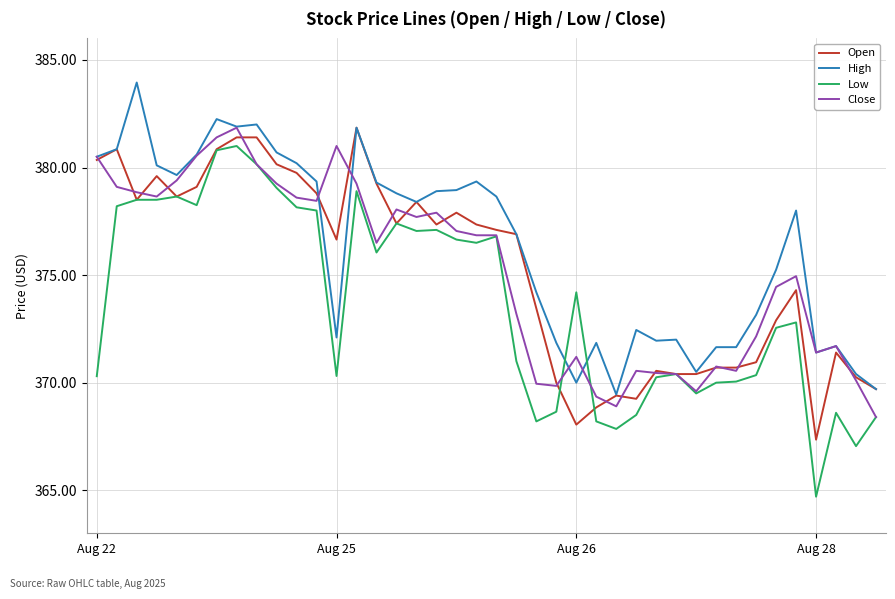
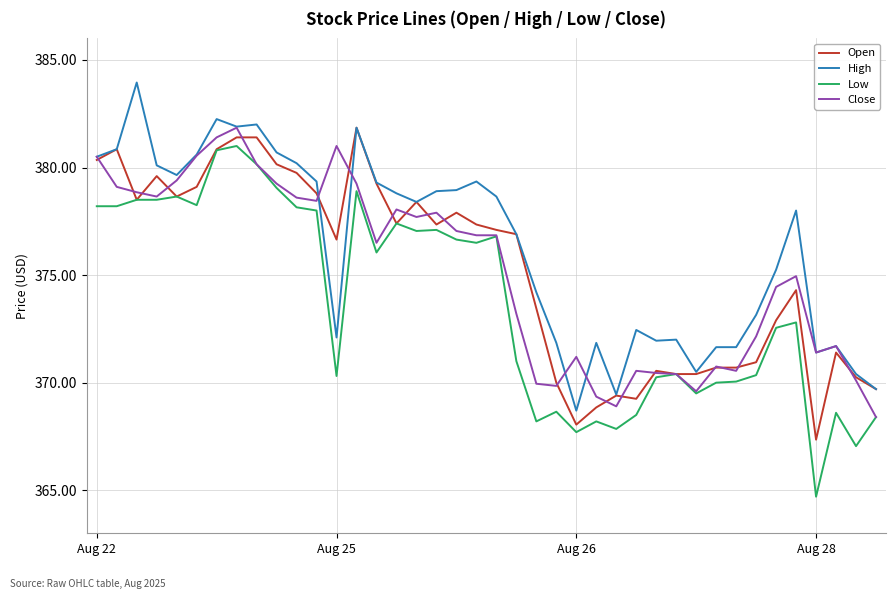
  {
    "Open": {
      "Aug 22": 380.4,
      "Aug 25": 376.7,
      "Aug 26": 368.1,
      "Aug 28": 367.4
    },
    "High": {
      "Aug 25": 372.1,
-     "Aug 26": 370.0
+     "Aug 26": 368.7
    },
    "Low": {
-     "Aug 22": 370.3,
+     "Aug 22": 378.2,
      "Aug 25": 370.3,
-     "Aug 26": 374.2,
+     "Aug 26": 367.7,
      "Aug 28": 364.7
    },
    "Close": {
      "Aug 25": 381.0,
      "Aug 26": 371.2
    }
  }
